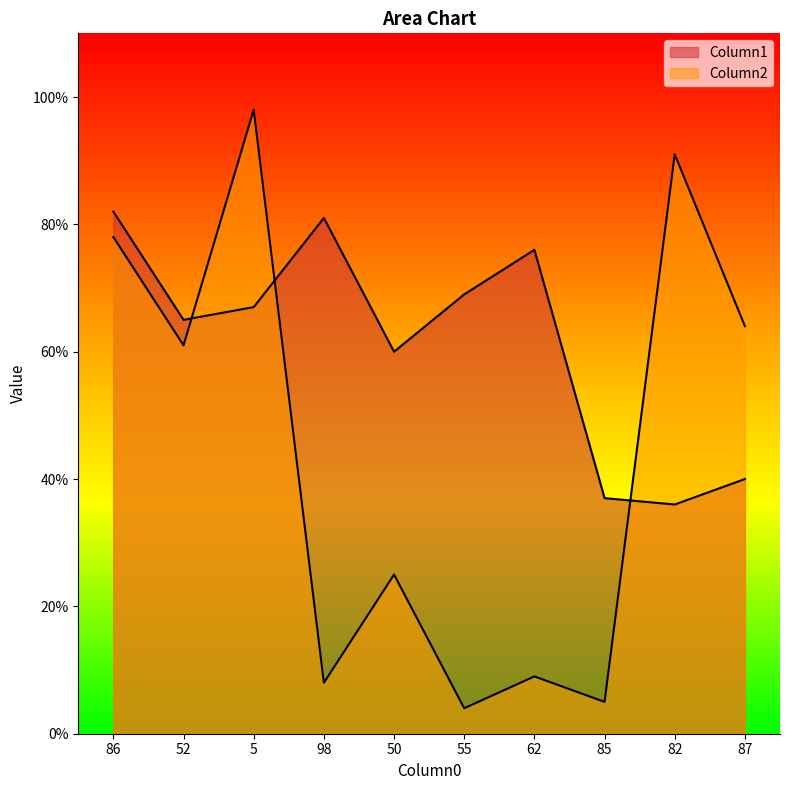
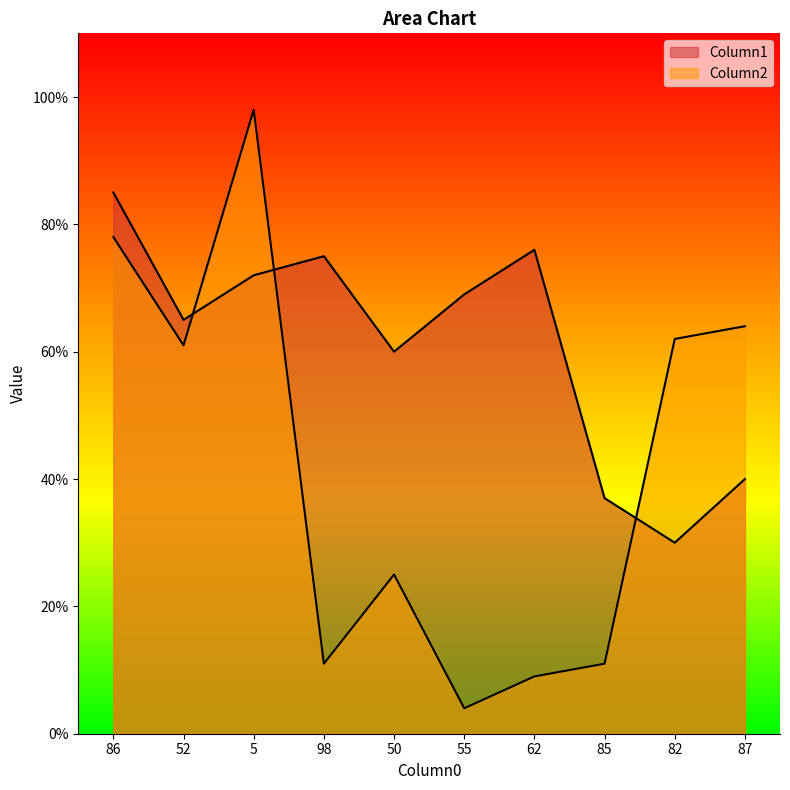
  {
    "Column1": {
-     "86": "82%",
+     "86": "85%",
      "52": "65%",
-     "5": "67%",
-     "98": "81%",
+     "5": "72%",
+     "98": "75%",
      "50": "60%",
      "55": "69%",
      "62": "76%",
      "85": "37%",
-     "82": "36%",
+     "82": "30%",
      "87": "40%"
    },
    "Column2": {
      "86": "78%",
      "52": "61%",
      "5": "98%",
-     "98": "8%",
+     "98": "11%",
      "50": "25%",
      "55": "4%",
      "62": "9%",
-     "85": "5%",
-     "82": "91%",
+     "85": "11%",
+     "82": "62%",
      "87": "64%"
    }
  }
